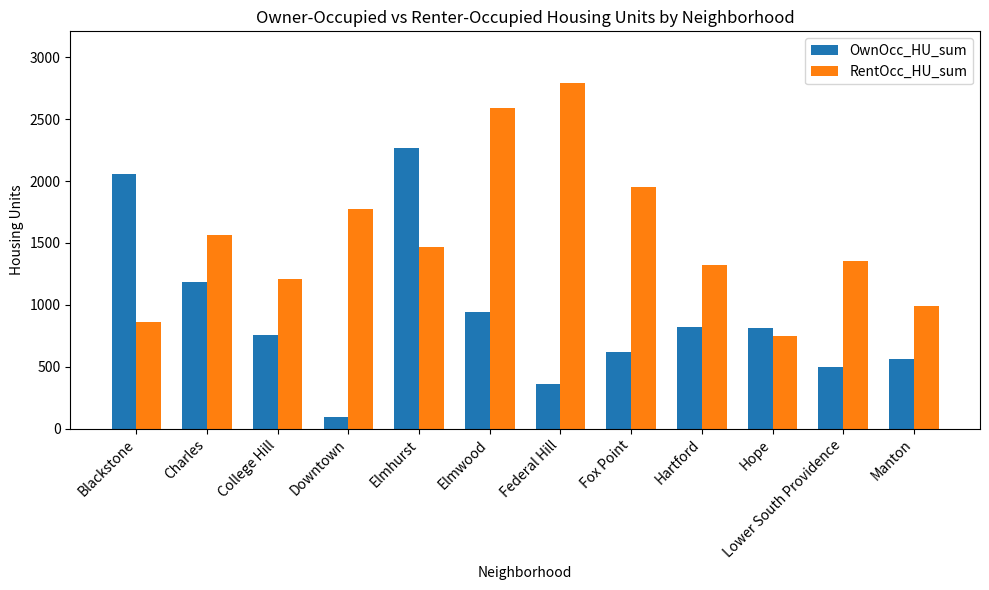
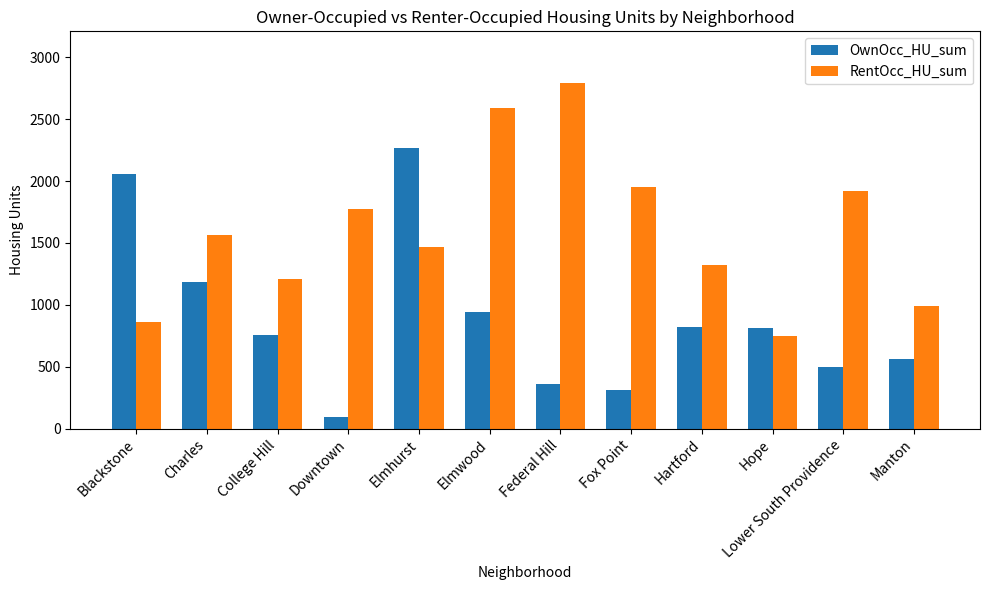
  {
    "OwnOcc_HU_sum": {
      "Blackstone": 2060,
      "Charles": 1180,
      "College Hill": 750,
      "Downtown": 100,
      "Elmhurst": 2270,
      "Elmwood": 940,
      "Federal Hill": 360,
-     "Fox Point": 620,
+     "Fox Point": 310,
      "Hartford": 820,
      "Hope": 820,
      "Lower South Providence": 500,
      "Manton": 560
    },
    "RentOcc_HU_sum": {
      "Blackstone": 860,
      "Charles": 1570,
      "College Hill": 1210,
      "Downtown": 1780,
      "Elmhurst": 1470,
      "Elmwood": 2590,
      "Federal Hill": 2790,
      "Fox Point": 1960,
      "Hartford": 1320,
      "Hope": 750,
-     "Lower South Providence": 1360,
+     "Lower South Providence": 1920,
      "Manton": 990
    }
  }
